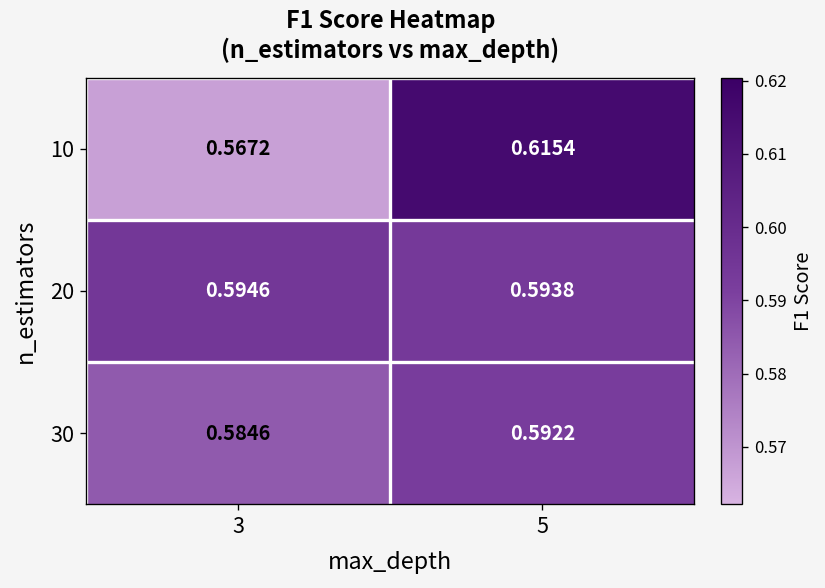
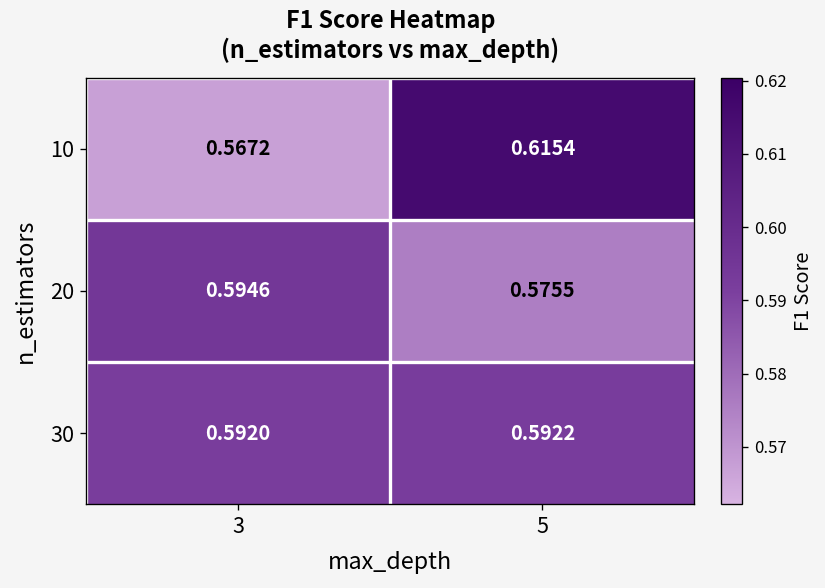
  {
    "10": {
      "3": 0.5672,
      "5": 0.6154
    },
    "20": {
      "3": 0.5946,
-     "5": 0.5938
+     "5": 0.5755
    },
    "30": {
-     "3": 0.5846,
+     "3": 0.5920,
      "5": 0.5922
    }
  }
